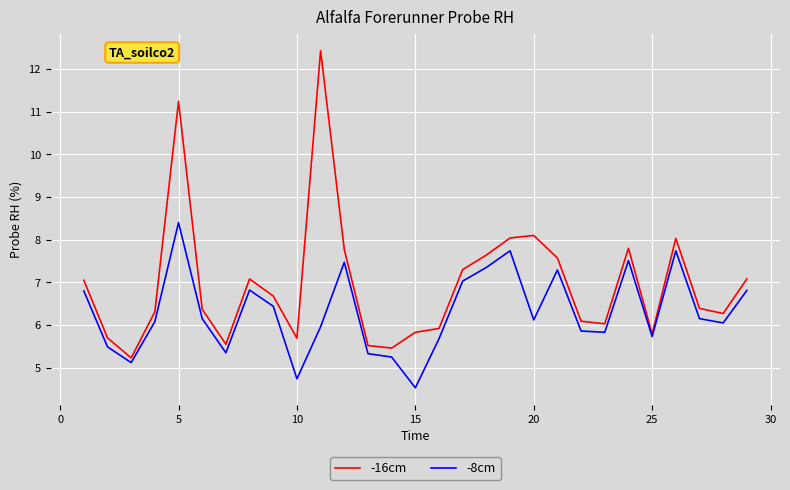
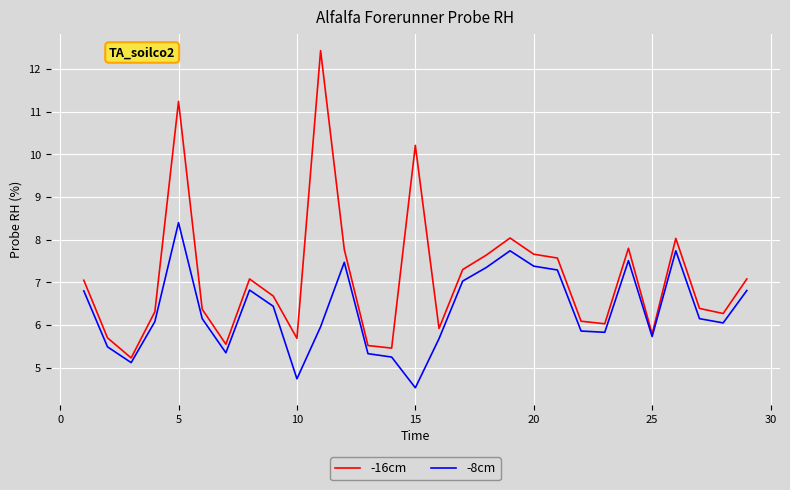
  {
    "-16cm": {
      "5": 11.2,
      "10": 5.7,
-     "15": 5.8,
-     "20": 8.1
+     "15": 10.2,
+     "20": 7.7
    },
    "-8cm": {
      "5": 8.4,
      "10": 4.7,
      "15": 4.5,
-     "20": 6.1
+     "20": 7.4
    }
  }
